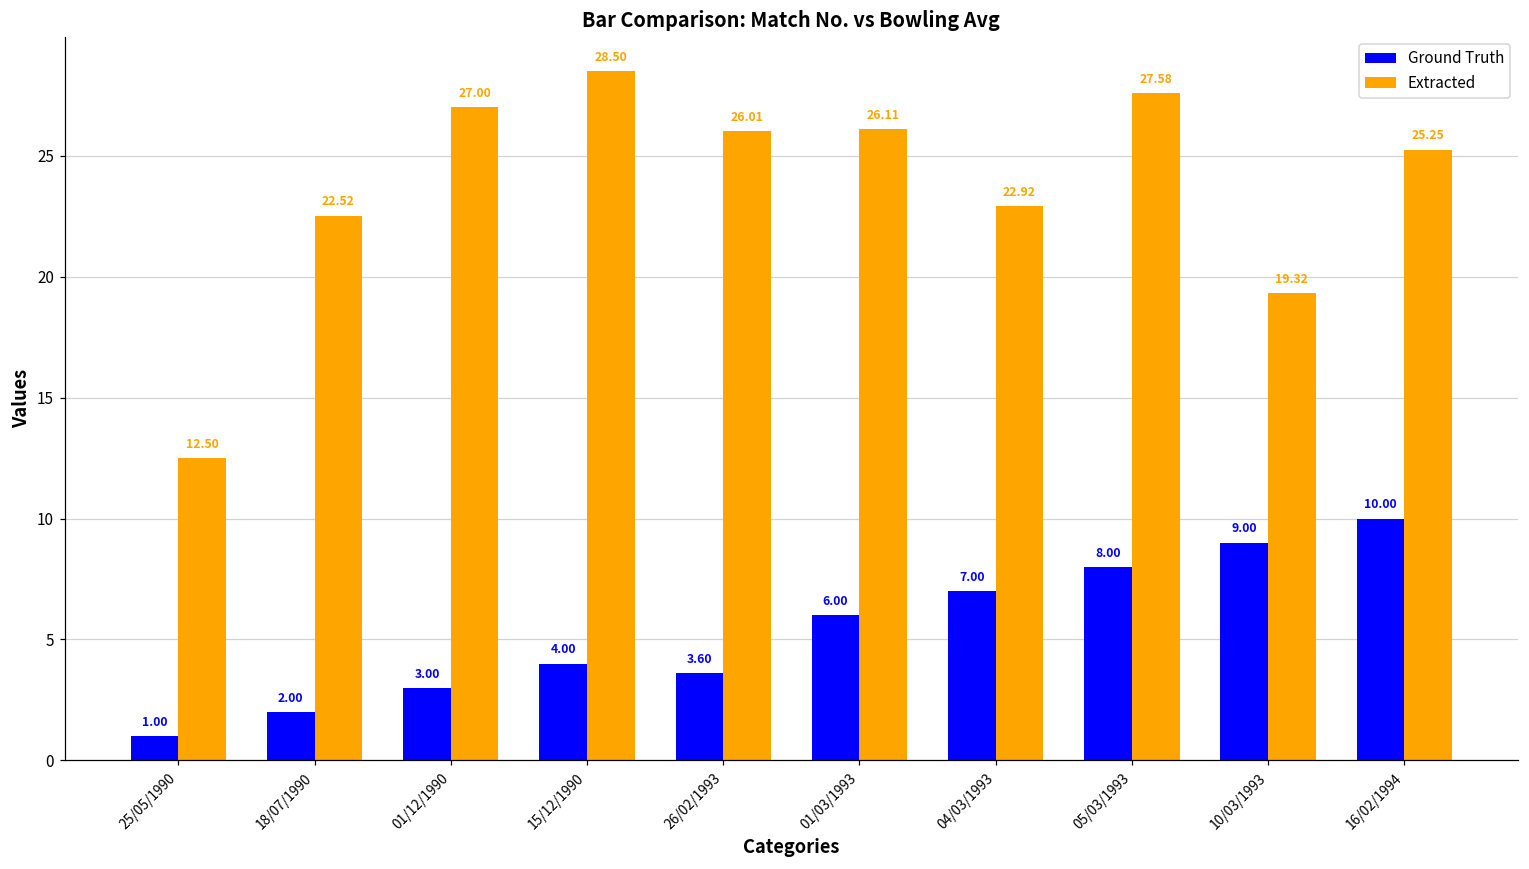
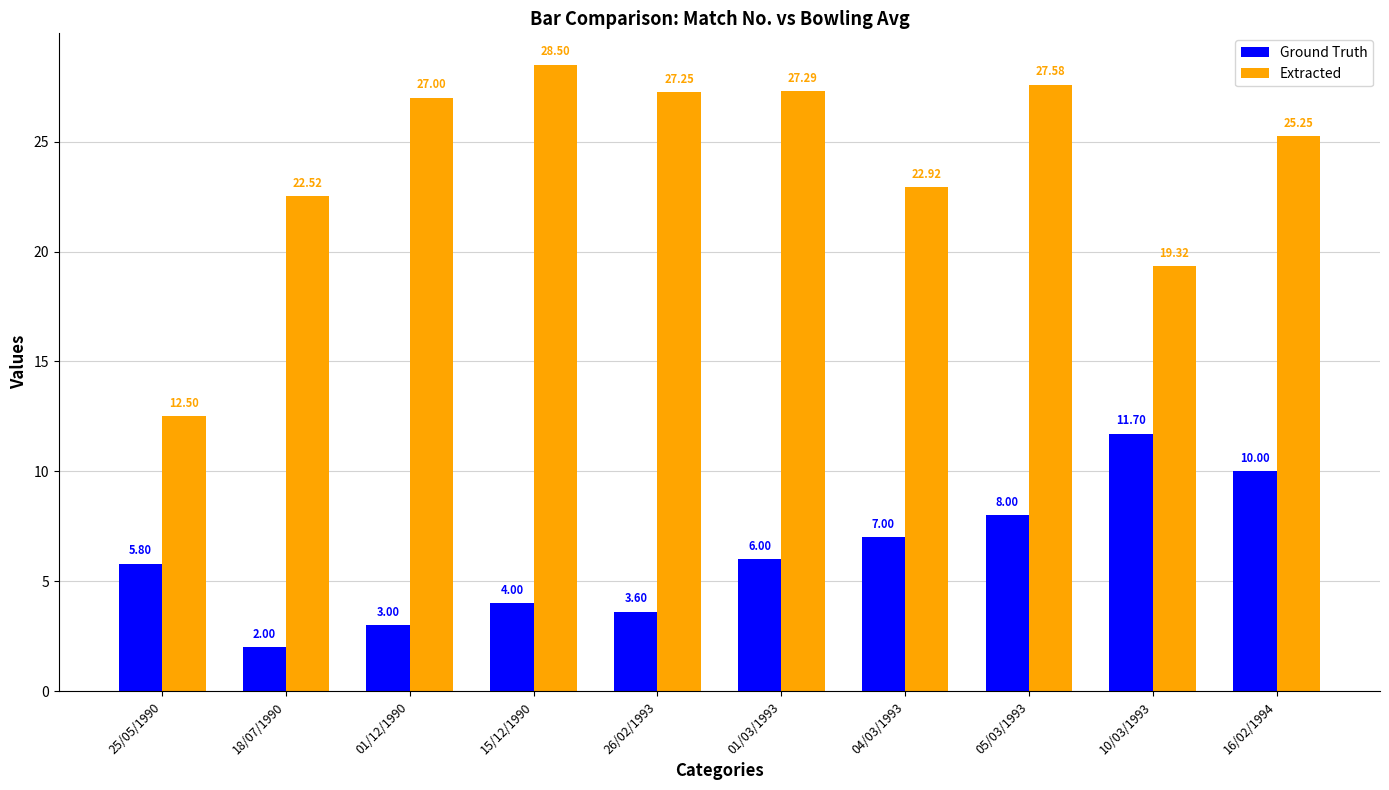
  {
    "Ground Truth": {
-     "25/05/1990": 1.00,
+     "25/05/1990": 5.80,
      "18/07/1990": 2.00,
      "01/12/1990": 3.00,
      "15/12/1990": 4.00,
      "26/02/1993": 3.60,
      "01/03/1993": 6.00,
      "04/03/1993": 7.00,
      "05/03/1993": 8.00,
-     "10/03/1993": 9.00,
+     "10/03/1993": 11.70,
      "16/02/1994": 10.00
    },
    "Extracted": {
      "25/05/1990": 12.50,
      "18/07/1990": 22.52,
      "01/12/1990": 27.00,
      "15/12/1990": 28.50,
-     "26/02/1993": 26.01,
-     "01/03/1993": 26.11,
+     "26/02/1993": 27.25,
+     "01/03/1993": 27.29,
      "04/03/1993": 22.92,
      "05/03/1993": 27.58,
      "10/03/1993": 19.32,
      "16/02/1994": 25.25
    }
  }
